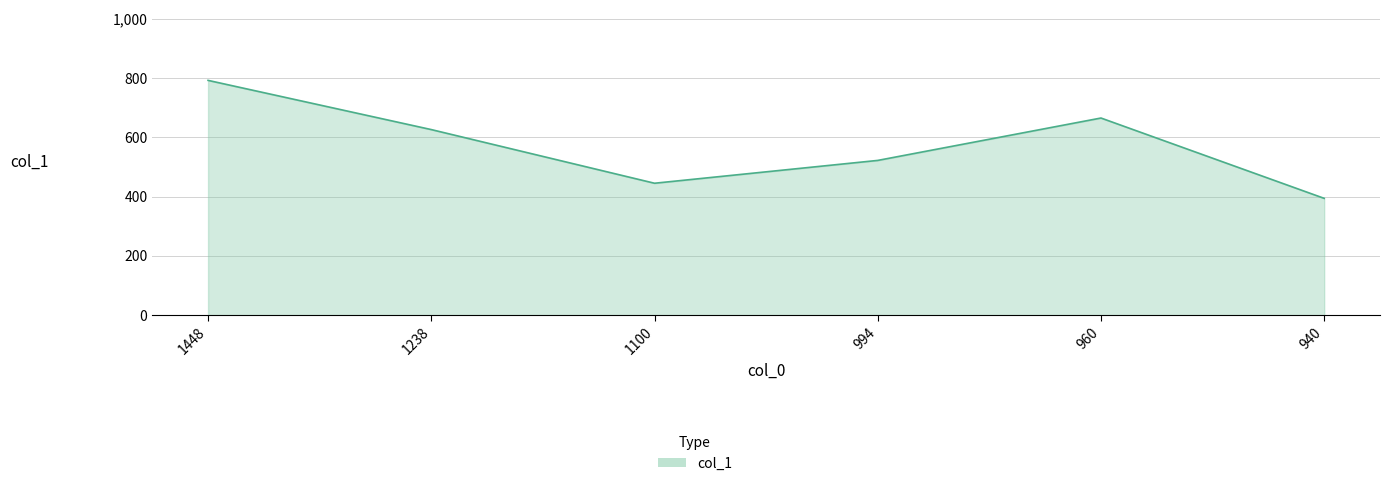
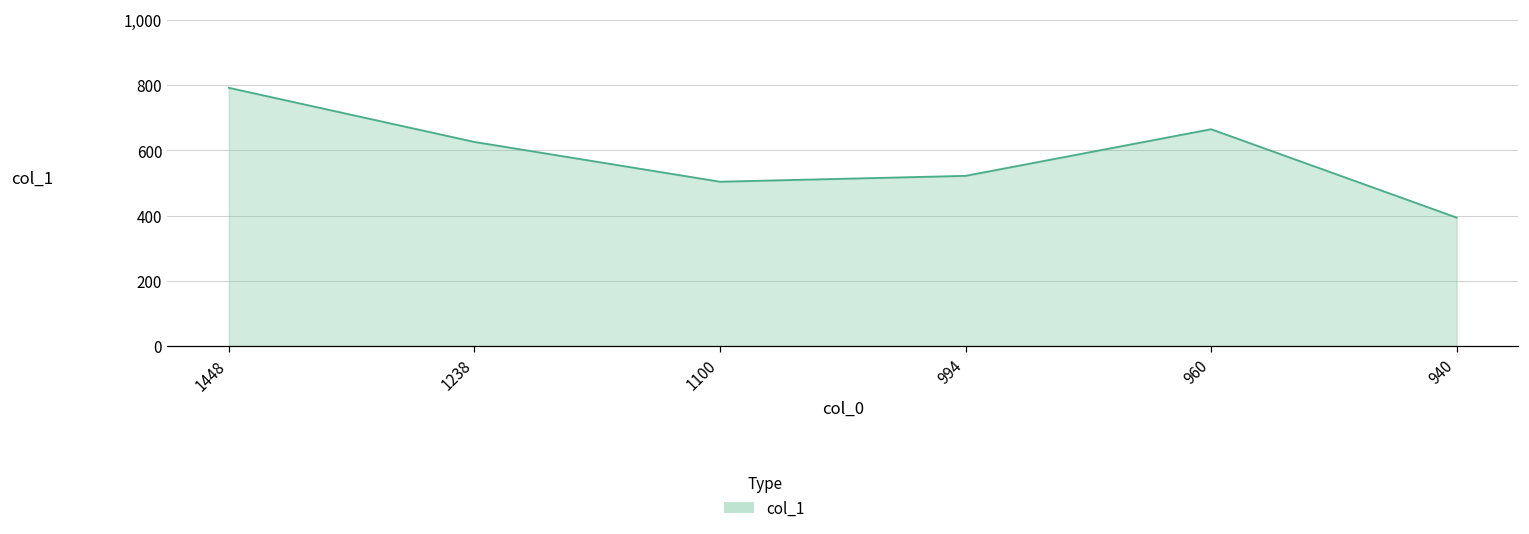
  {
    "1448": 790,
    "1238": 630,
-   "1100": 450,
+   "1100": 500,
    "994": 520,
    "960": 670,
    "940": 390
  }
